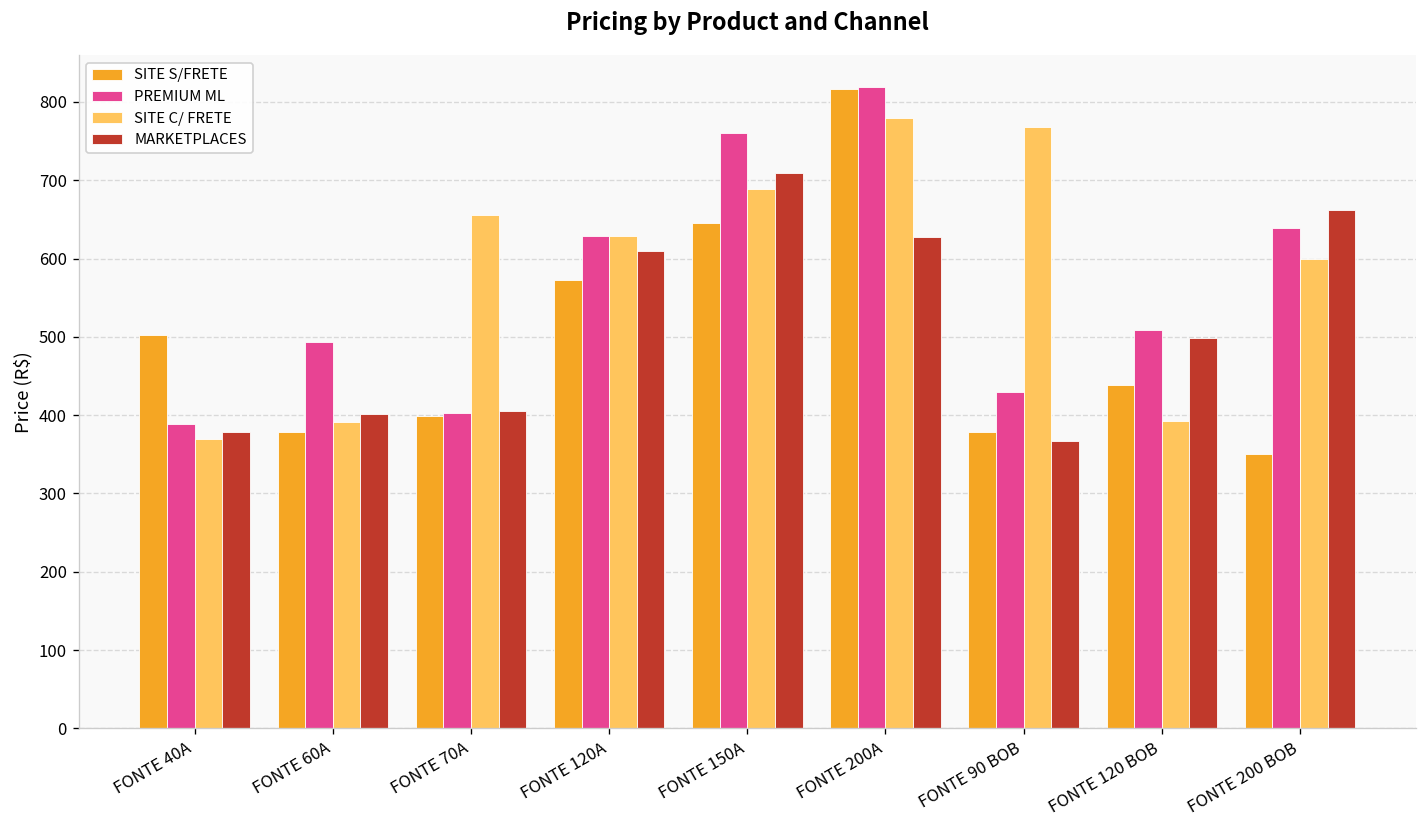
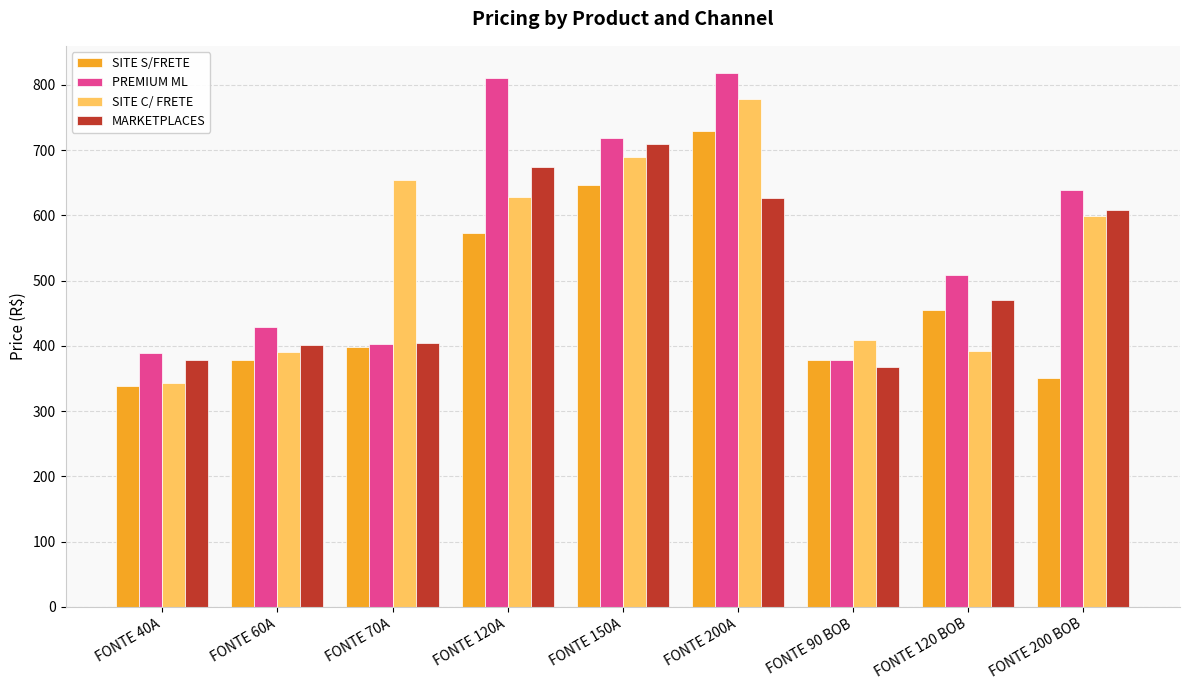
  {
    "SITE S/FRETE": {
-     "FONTE 40A": 500,
+     "FONTE 40A": 340,
      "FONTE 60A": 380,
      "FONTE 70A": 400,
      "FONTE 120A": 570,
      "FONTE 150A": 650,
-     "FONTE 200A": 820,
+     "FONTE 200A": 730,
      "FONTE 90 BOB": 380,
-     "FONTE 120 BOB": 440,
+     "FONTE 120 BOB": 460,
      "FONTE 200 BOB": 350
    },
    "PREMIUM ML": {
      "FONTE 40A": 390,
-     "FONTE 60A": 490,
+     "FONTE 60A": 430,
      "FONTE 70A": 400,
-     "FONTE 120A": 630,
-     "FONTE 150A": 760,
+     "FONTE 120A": 810,
+     "FONTE 150A": 720,
      "FONTE 200A": 820,
-     "FONTE 90 BOB": 430,
+     "FONTE 90 BOB": 380,
      "FONTE 120 BOB": 510,
      "FONTE 200 BOB": 640
    },
    "SITE C/ FRETE": {
-     "FONTE 40A": 370,
+     "FONTE 40A": 340,
      "FONTE 60A": 390,
      "FONTE 70A": 660,
      "FONTE 120A": 630,
      "FONTE 150A": 690,
      "FONTE 200A": 780,
-     "FONTE 90 BOB": 770,
+     "FONTE 90 BOB": 410,
      "FONTE 120 BOB": 390,
      "FONTE 200 BOB": 600
    },
    "MARKETPLACES": {
      "FONTE 40A": 380,
      "FONTE 60A": 400,
      "FONTE 70A": 410,
-     "FONTE 120A": 610,
+     "FONTE 120A": 680,
      "FONTE 150A": 710,
      "FONTE 200A": 630,
      "FONTE 90 BOB": 370,
-     "FONTE 120 BOB": 500,
-     "FONTE 200 BOB": 660
+     "FONTE 120 BOB": 470,
+     "FONTE 200 BOB": 610
    }
  }
